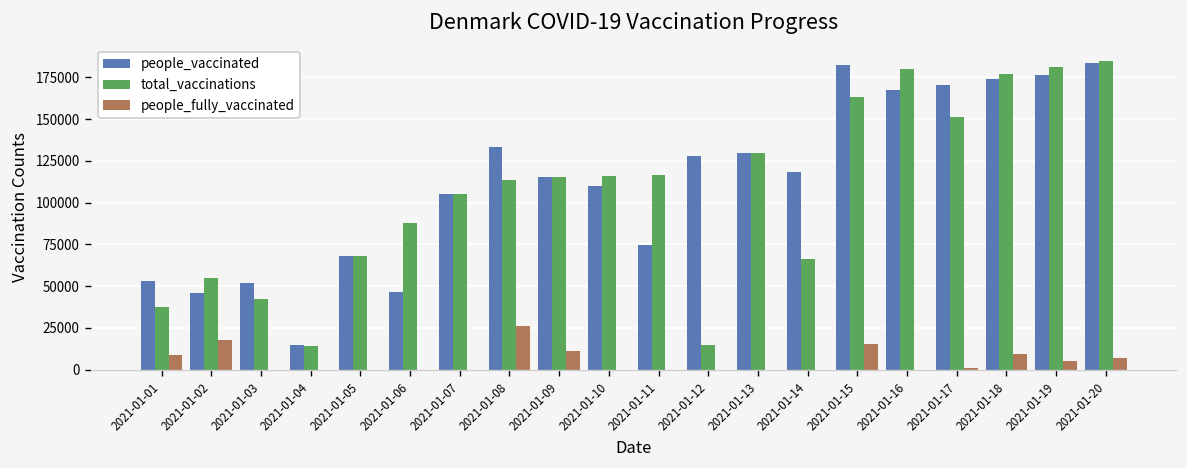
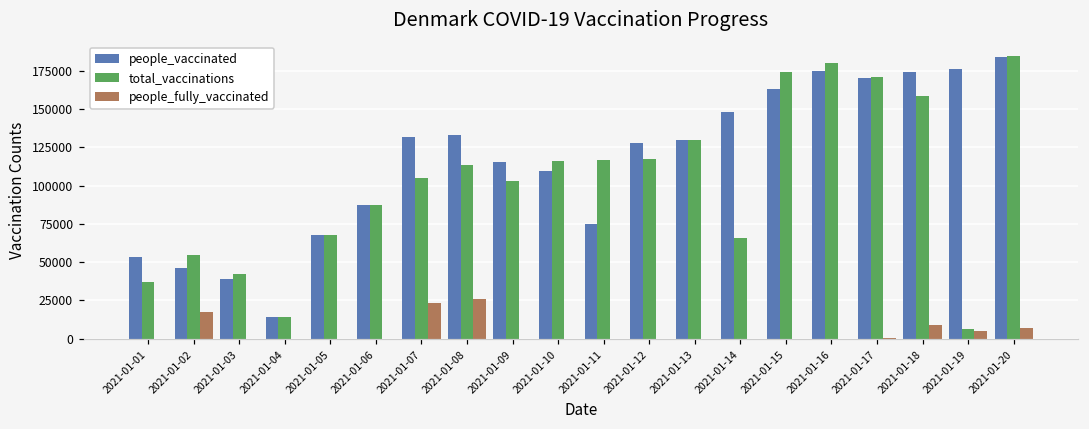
  {
    "people_vaccinated": {
      "2021-01-01": 53000,
      "2021-01-02": 46000,
-     "2021-01-03": 52000,
+     "2021-01-03": 39000,
      "2021-01-04": 14000,
      "2021-01-05": 68000,
-     "2021-01-06": 47000,
-     "2021-01-07": 105000,
+     "2021-01-06": 88000,
+     "2021-01-07": 132000,
      "2021-01-08": 133000,
      "2021-01-09": 115000,
      "2021-01-10": 110000,
      "2021-01-11": 75000,
      "2021-01-12": 128000,
      "2021-01-13": 130000,
-     "2021-01-14": 118000,
-     "2021-01-15": 182000,
-     "2021-01-16": 168000,
+     "2021-01-14": 148000,
+     "2021-01-15": 163000,
+     "2021-01-16": 175000,
      "2021-01-17": 170000,
      "2021-01-18": 174000,
      "2021-01-19": 177000,
      "2021-01-20": 184000
    },
    "total_vaccinations": {
      "2021-01-01": 37000,
      "2021-01-02": 55000,
      "2021-01-03": 42000,
      "2021-01-04": 14000,
      "2021-01-05": 68000,
      "2021-01-06": 88000,
      "2021-01-07": 105000,
      "2021-01-08": 113000,
-     "2021-01-09": 115000,
+     "2021-01-09": 103000,
      "2021-01-10": 116000,
      "2021-01-11": 117000,
-     "2021-01-12": 15000,
+     "2021-01-12": 117000,
      "2021-01-13": 130000,
      "2021-01-14": 66000,
-     "2021-01-15": 163000,
+     "2021-01-15": 174000,
      "2021-01-16": 180000,
-     "2021-01-17": 151000,
-     "2021-01-18": 177000,
-     "2021-01-19": 181000,
+     "2021-01-17": 171000,
+     "2021-01-18": 159000,
+     "2021-01-19": 6000,
      "2021-01-20": 185000
    },
    "people_fully_vaccinated": {
-     "2021-01-01": 9000,
+     "2021-01-01": 0,
      "2021-01-02": 17000,
      "2021-01-03": 0,
      "2021-01-04": 0,
      "2021-01-05": 0,
      "2021-01-06": 0,
-     "2021-01-07": 0,
+     "2021-01-07": 23000,
      "2021-01-08": 26000,
-     "2021-01-09": 11000,
+     "2021-01-09": 0,
      "2021-01-10": 0,
      "2021-01-11": 0,
      "2021-01-12": 0,
      "2021-01-13": 0,
      "2021-01-14": 0,
-     "2021-01-15": 16000,
+     "2021-01-15": 0,
      "2021-01-18": 9000,
      "2021-01-19": 5000,
      "2021-01-20": 7000
    }
  }
